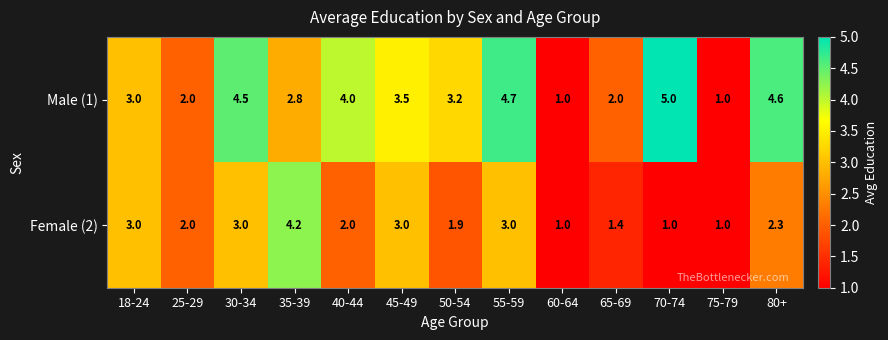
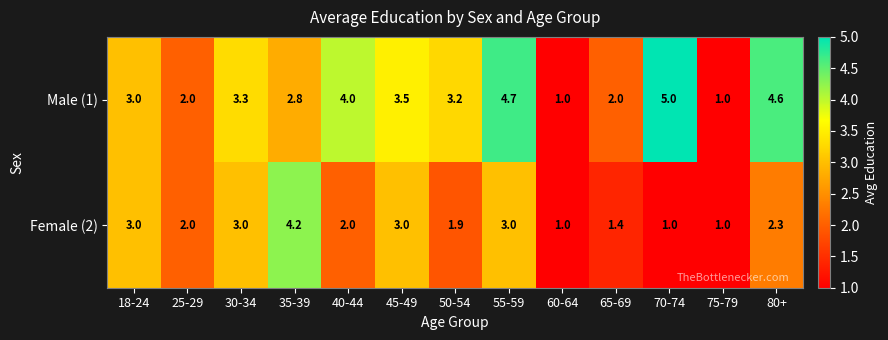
  {
    "Male (1)": {
      "18-24": 3.0,
      "25-29": 2.0,
-     "30-34": 4.5,
+     "30-34": 3.3,
      "35-39": 2.8,
      "40-44": 4.0,
      "45-49": 3.5,
      "50-54": 3.2,
      "55-59": 4.7,
      "60-64": 1.0,
      "65-69": 2.0,
      "70-74": 5.0,
      "75-79": 1.0,
      "80+": 4.6
    },
    "Female (2)": {
      "18-24": 3.0,
      "25-29": 2.0,
      "30-34": 3.0,
      "35-39": 4.2,
      "40-44": 2.0,
      "45-49": 3.0,
      "50-54": 1.9,
      "55-59": 3.0,
      "60-64": 1.0,
      "65-69": 1.4,
      "70-74": 1.0,
      "80+": 2.3
    }
  }
